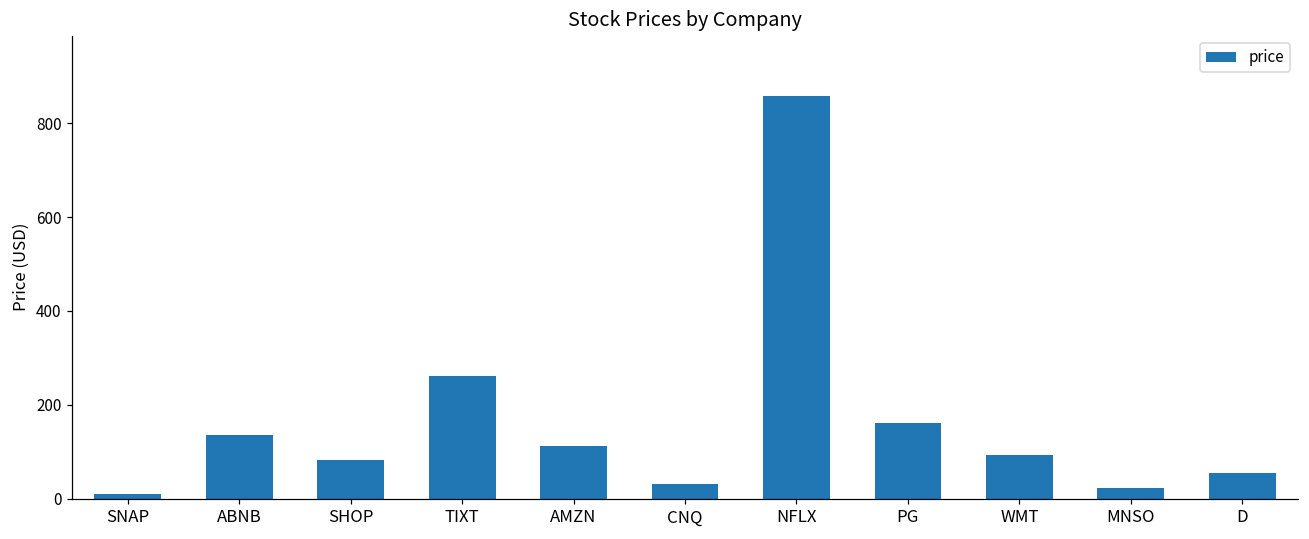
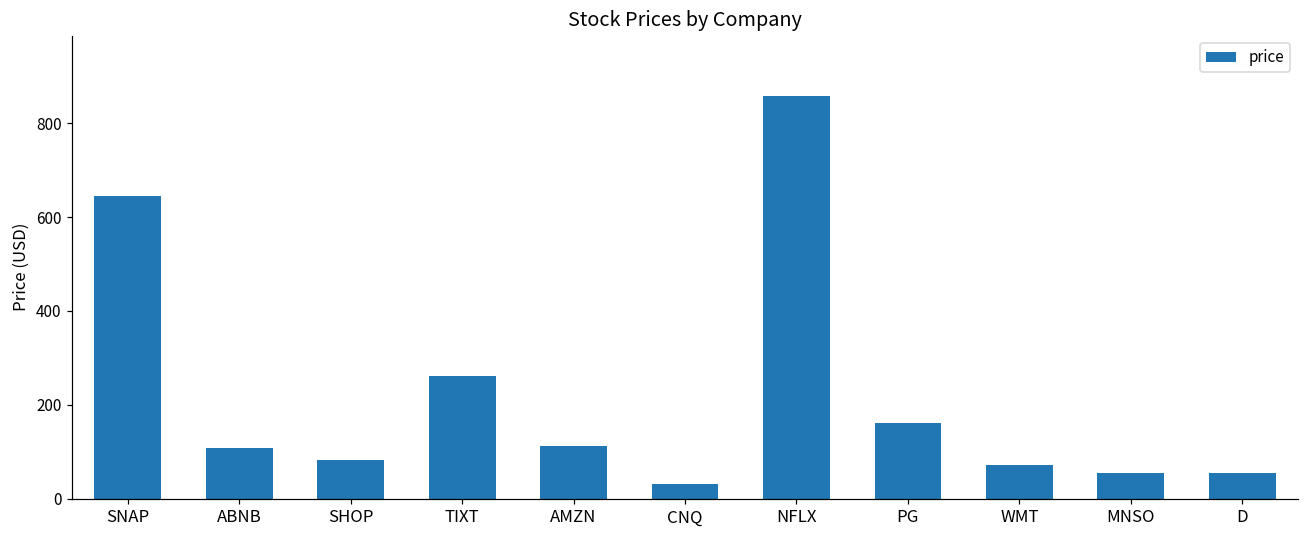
  {
-   "SNAP": 10,
-   "ABNB": 140,
+   "SNAP": 650,
+   "ABNB": 110,
    "SHOP": 80,
    "TIXT": 260,
    "AMZN": 110,
    "CNQ": 30,
    "NFLX": 860,
    "PG": 160,
-   "WMT": 90,
-   "MNSO": 20,
+   "WMT": 70,
+   "MNSO": 50,
    "D": 60
  }
